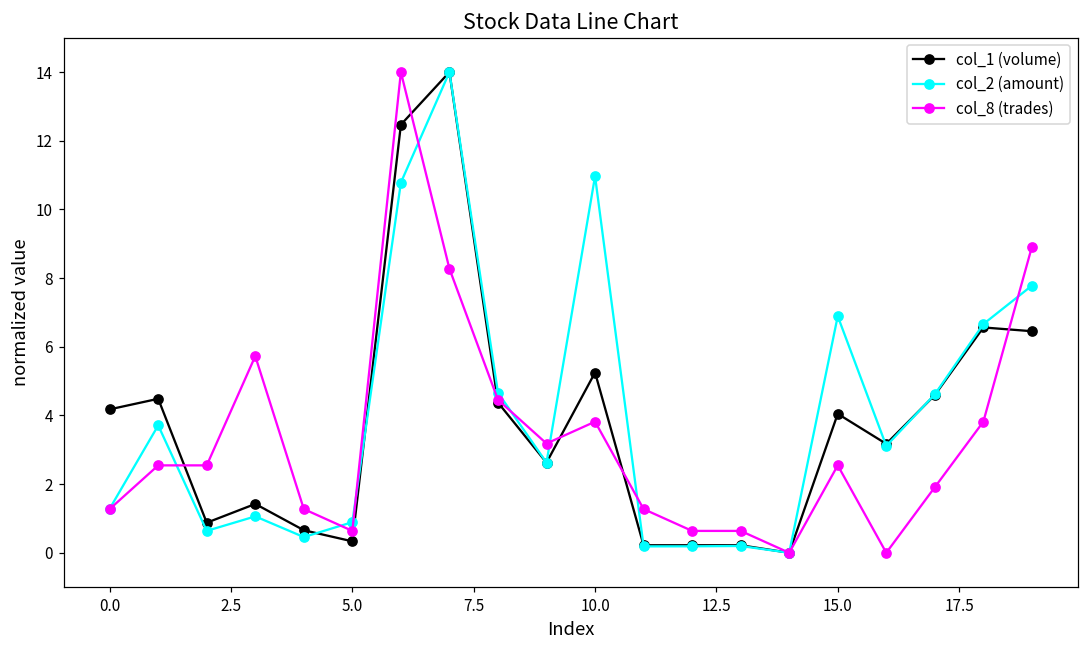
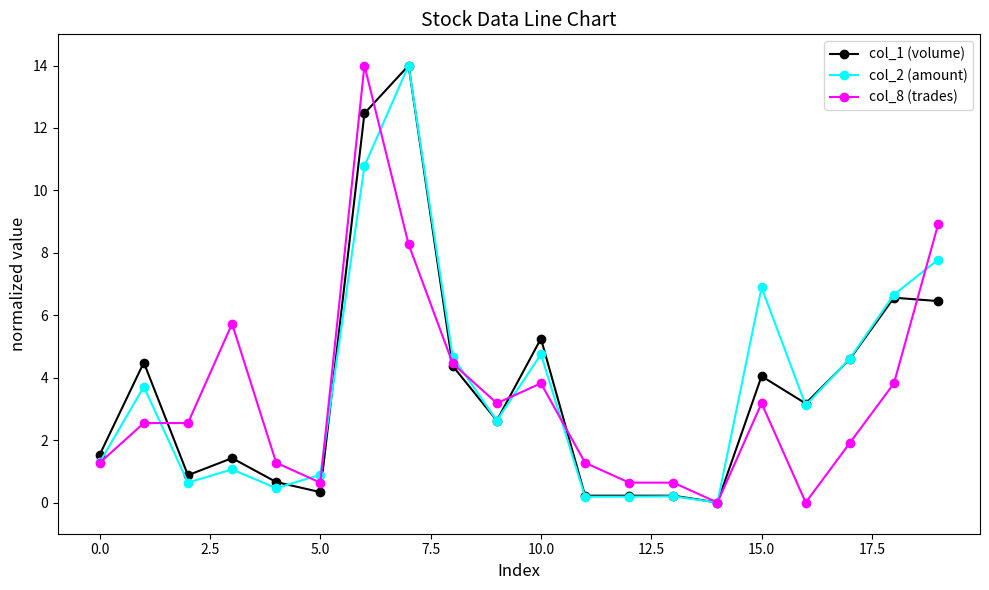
  {
    "col_1 (volume)": {
-     "0.0": 4.2,
+     "0.0": 1.5,
      "5.0": 0.3,
      "10.0": 5.3,
      "15.0": 4.0
    },
    "col_2 (amount)": {
      "5.0": 0.9,
-     "10.0": 11.0,
+     "10.0": 4.8,
      "15.0": 6.9
    },
    "col_8 (trades)": {
      "5.0": 0.6,
      "10.0": 3.8,
-     "15.0": 2.5
+     "15.0": 3.2
    }
  }
